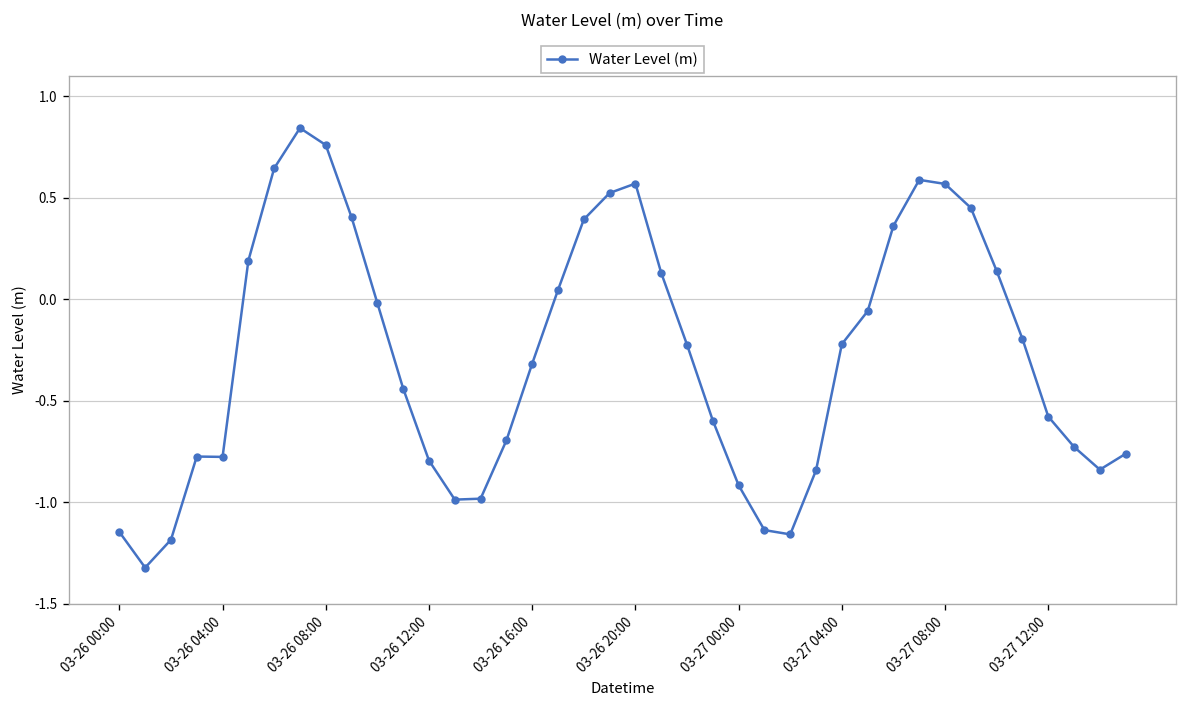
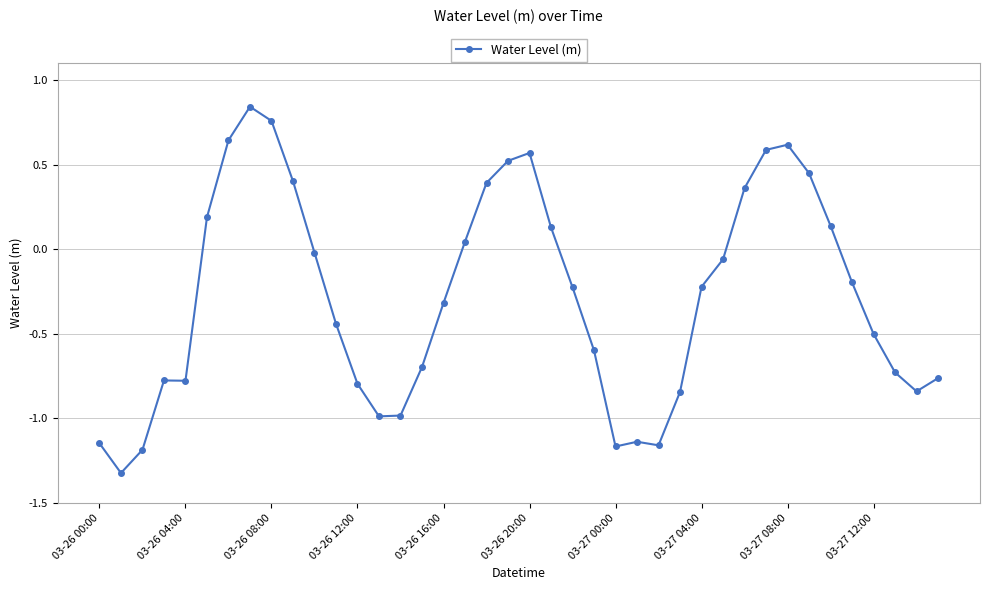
  {
    "03-26 00:00": -1.15,
    "03-26 04:00": -0.78,
    "03-26 08:00": 0.76,
    "03-26 12:00": -0.80,
    "03-26 16:00": -0.32,
    "03-26 20:00": 0.57,
-   "03-27 00:00": -0.92,
+   "03-27 00:00": -1.17,
    "03-27 04:00": -0.22,
-   "03-27 08:00": 0.57,
-   "03-27 12:00": -0.58
+   "03-27 08:00": 0.62,
+   "03-27 12:00": -0.50
  }
